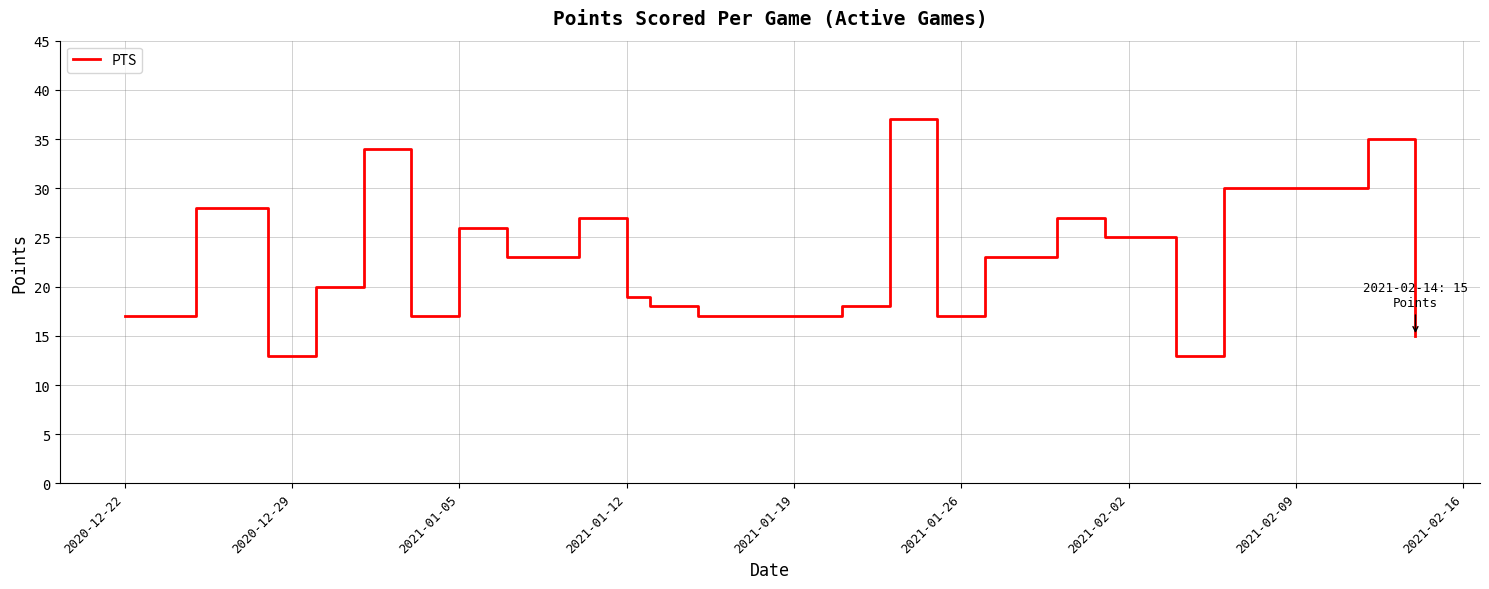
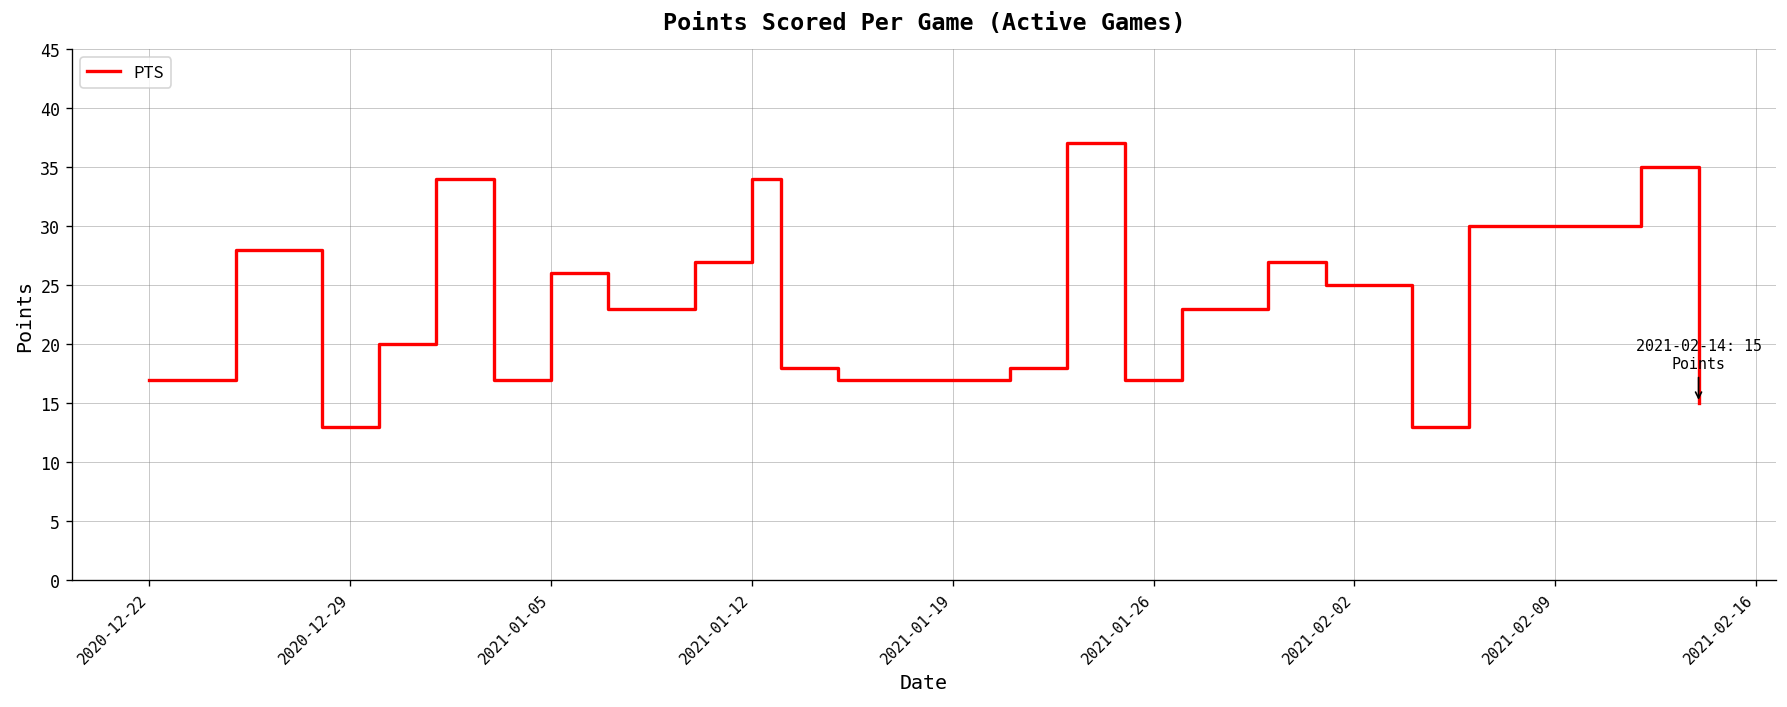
  {
    "2020-12-22": 17,
    "2021-01-05": 26,
-   "2021-01-12": 19
+   "2021-01-12": 34
  }
